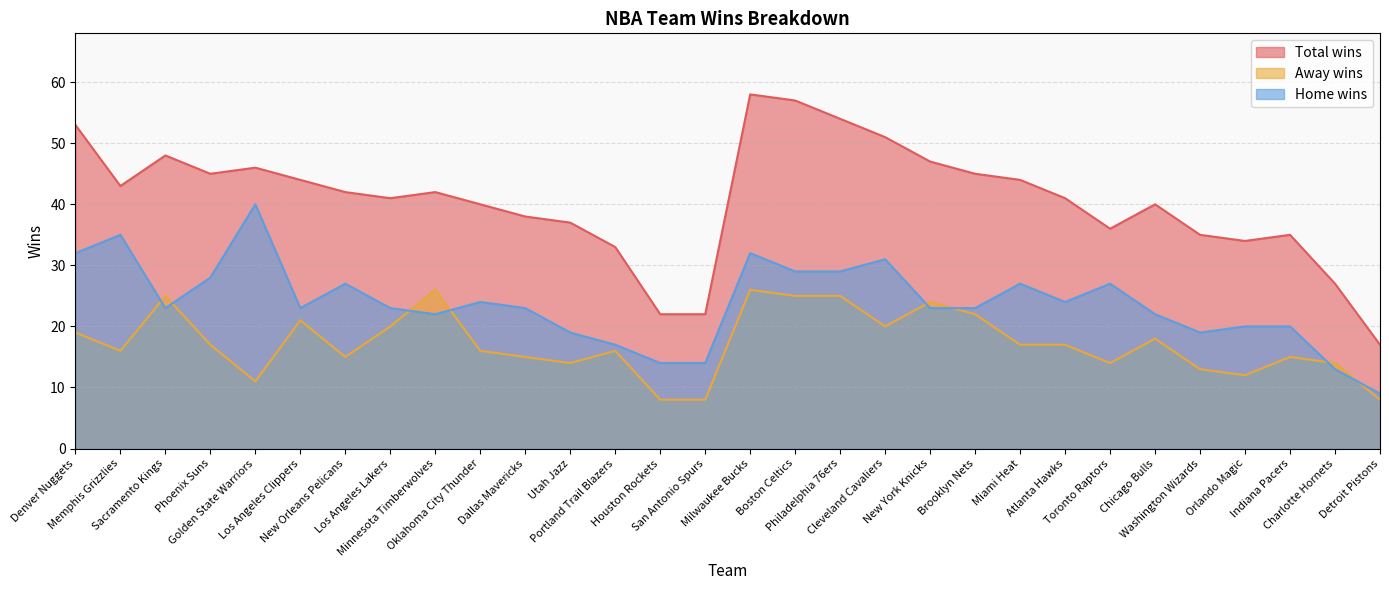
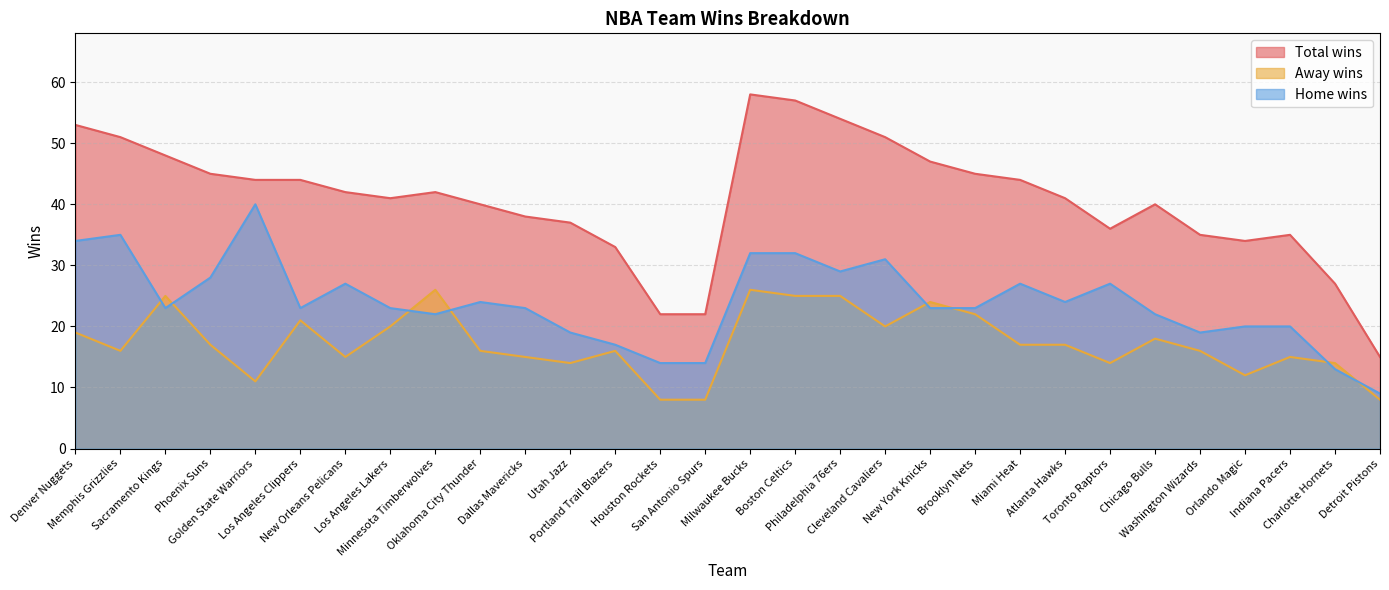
  {
    "Total wins": {
      "Denver Nuggets": 53,
-     "Memphis Grizzlies": 43,
+     "Memphis Grizzlies": 51,
      "Sacramento Kings": 48,
      "Phoenix Suns": 45,
-     "Golden State Warriors": 46,
+     "Golden State Warriors": 44,
      "Los Angeles Clippers": 44,
      "New Orleans Pelicans": 42,
      "Los Angeles Lakers": 41,
      "Minnesota Timberwolves": 42,
      "Oklahoma City Thunder": 40,
      "Dallas Mavericks": 38,
      "Utah Jazz": 37,
      "Portland Trail Blazers": 33,
      "Houston Rockets": 22,
      "San Antonio Spurs": 22,
      "Milwaukee Bucks": 58,
      "Boston Celtics": 57,
      "Philadelphia 76ers": 54,
      "Cleveland Cavaliers": 51,
      "New York Knicks": 47,
      "Brooklyn Nets": 45,
      "Miami Heat": 44,
      "Atlanta Hawks": 41,
      "Toronto Raptors": 36,
      "Chicago Bulls": 40,
      "Washington Wizards": 35,
      "Orlando Magic": 34,
      "Indiana Pacers": 35,
      "Charlotte Hornets": 27,
-     "Detroit Pistons": 17
+     "Detroit Pistons": 15
    },
    "Away wins": {
      "Denver Nuggets": 19,
      "Memphis Grizzlies": 16,
      "Sacramento Kings": 25,
      "Phoenix Suns": 17,
      "Golden State Warriors": 11,
      "Los Angeles Clippers": 21,
      "New Orleans Pelicans": 15,
      "Los Angeles Lakers": 20,
      "Minnesota Timberwolves": 26,
      "Oklahoma City Thunder": 16,
      "Dallas Mavericks": 15,
      "Utah Jazz": 14,
      "Portland Trail Blazers": 16,
      "Houston Rockets": 8,
      "San Antonio Spurs": 8,
      "Milwaukee Bucks": 26,
      "Boston Celtics": 25,
      "Philadelphia 76ers": 25,
      "Cleveland Cavaliers": 20,
      "New York Knicks": 24,
      "Brooklyn Nets": 22,
      "Miami Heat": 17,
      "Atlanta Hawks": 17,
      "Toronto Raptors": 14,
      "Chicago Bulls": 18,
-     "Washington Wizards": 13,
+     "Washington Wizards": 16,
      "Orlando Magic": 12,
      "Indiana Pacers": 15,
      "Charlotte Hornets": 14,
      "Detroit Pistons": 8
    },
    "Home wins": {
-     "Denver Nuggets": 32,
+     "Denver Nuggets": 34,
      "Memphis Grizzlies": 35,
      "Sacramento Kings": 23,
      "Phoenix Suns": 28,
      "Golden State Warriors": 40,
      "Los Angeles Clippers": 23,
      "New Orleans Pelicans": 27,
      "Los Angeles Lakers": 23,
      "Minnesota Timberwolves": 22,
      "Oklahoma City Thunder": 24,
      "Dallas Mavericks": 23,
      "Utah Jazz": 19,
      "Portland Trail Blazers": 17,
      "Houston Rockets": 14,
      "San Antonio Spurs": 14,
      "Milwaukee Bucks": 32,
-     "Boston Celtics": 29,
+     "Boston Celtics": 32,
      "Philadelphia 76ers": 29,
      "Cleveland Cavaliers": 31,
      "New York Knicks": 23,
      "Brooklyn Nets": 23,
      "Miami Heat": 27,
      "Atlanta Hawks": 24,
      "Toronto Raptors": 27,
      "Chicago Bulls": 22,
      "Washington Wizards": 19,
      "Orlando Magic": 20,
      "Indiana Pacers": 20,
      "Charlotte Hornets": 13,
      "Detroit Pistons": 9
    }
  }
